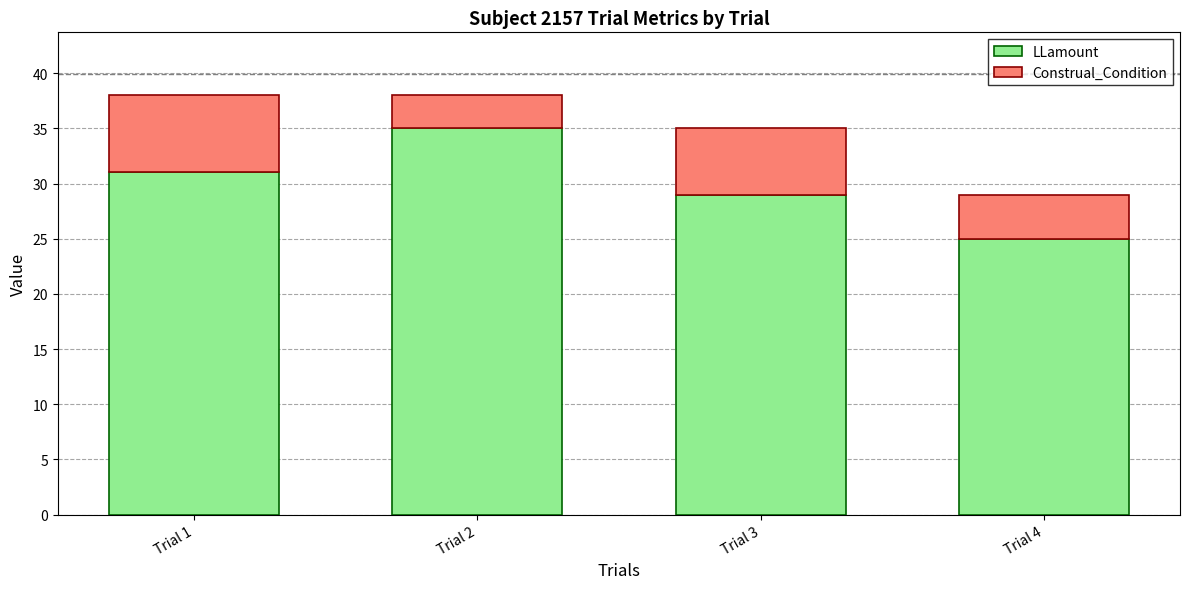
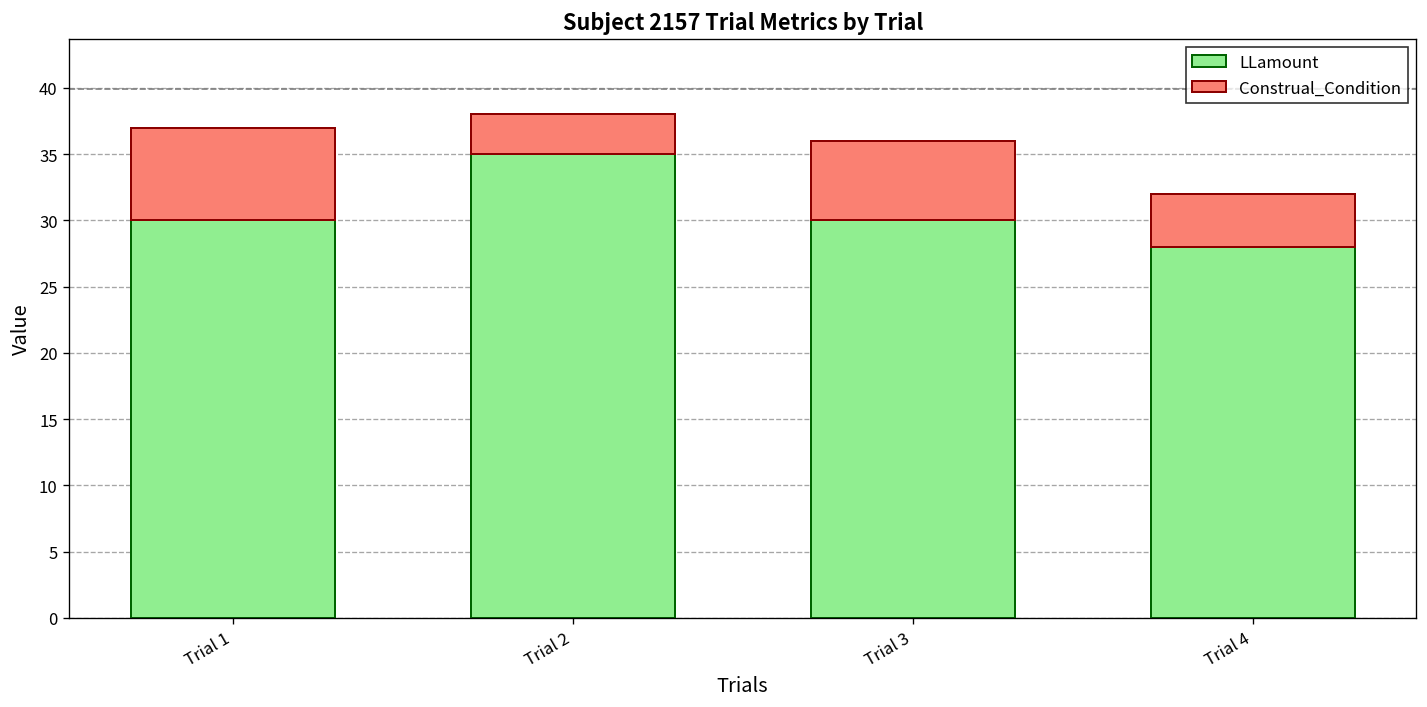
  {
    "LLamount": {
-     "Trial 1": 31,
+     "Trial 1": 30,
      "Trial 2": 35,
-     "Trial 3": 29,
-     "Trial 4": 25
+     "Trial 3": 30,
+     "Trial 4": 28
    },
    "Construal_Condition": {
      "Trial 1": 7,
      "Trial 2": 3,
      "Trial 3": 6,
      "Trial 4": 4
    }
  }
